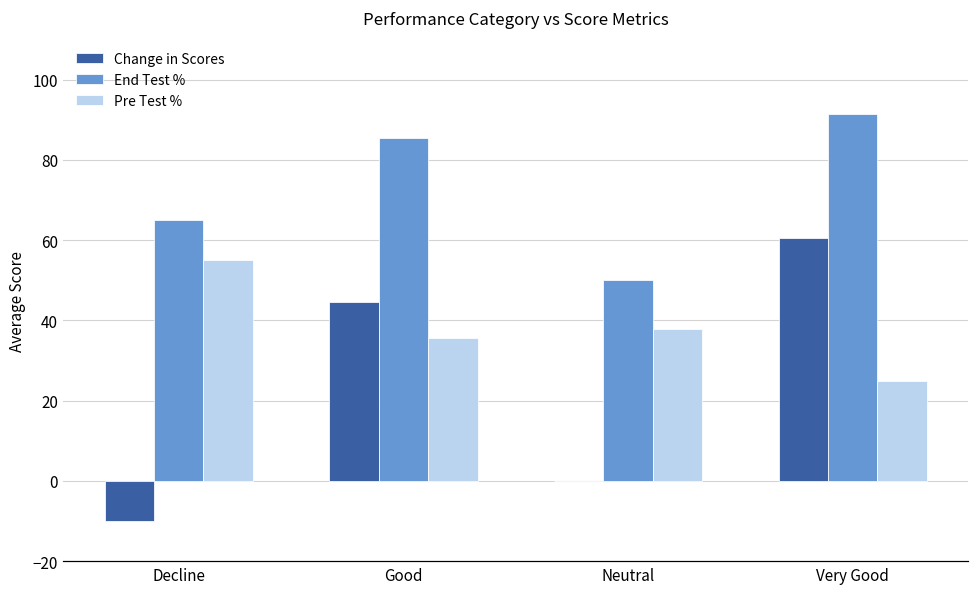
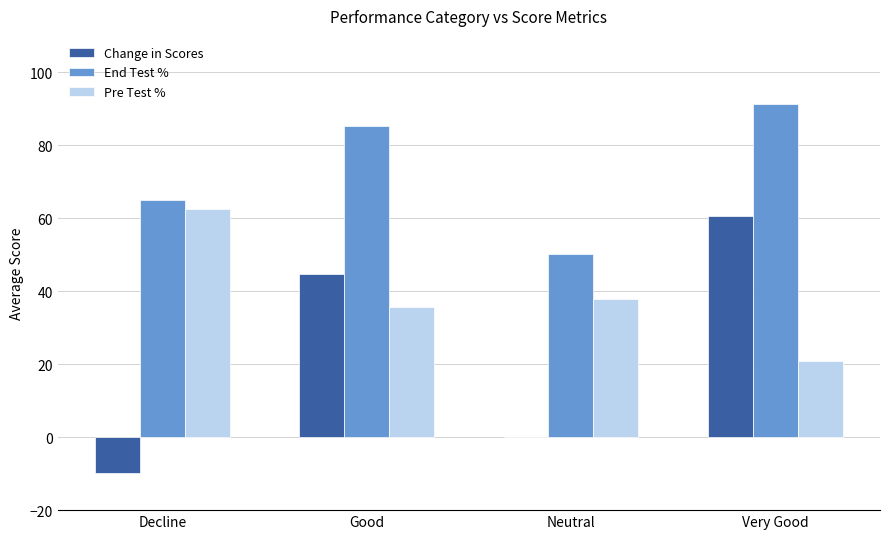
  {
    "Change in Scores": {
      "Decline": -10,
      "Good": 45,
      "Neutral": 0,
      "Very Good": 61
    },
    "End Test %": {
      "Decline": 65,
      "Good": 85,
      "Neutral": 50,
      "Very Good": 91
    },
    "Pre Test %": {
-     "Decline": 55,
+     "Decline": 62,
      "Good": 36,
      "Neutral": 38,
-     "Very Good": 25
+     "Very Good": 21
    }
  }
